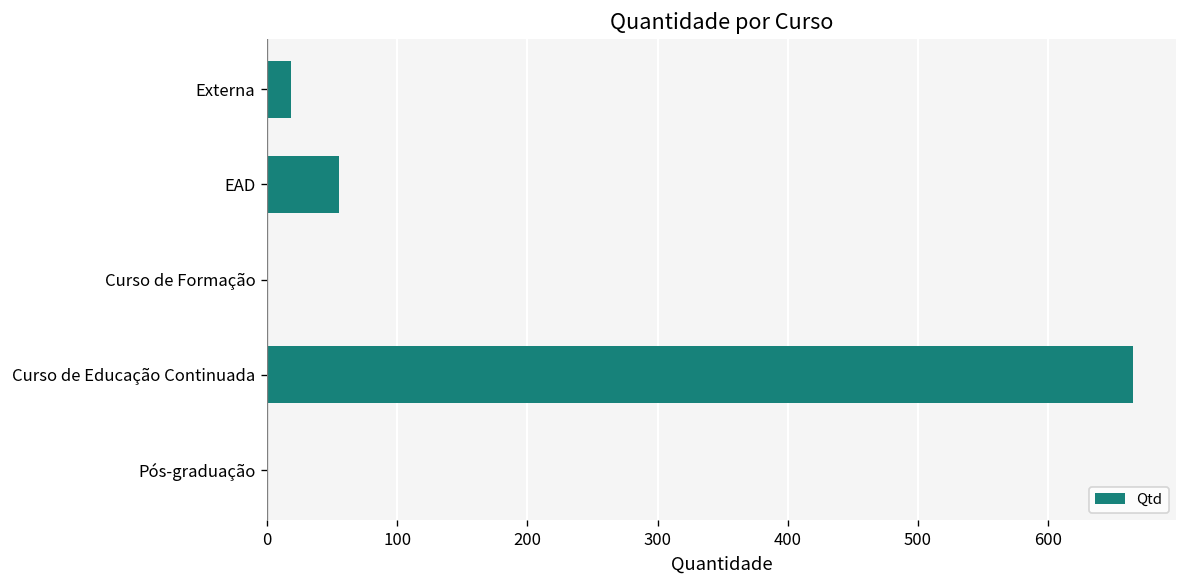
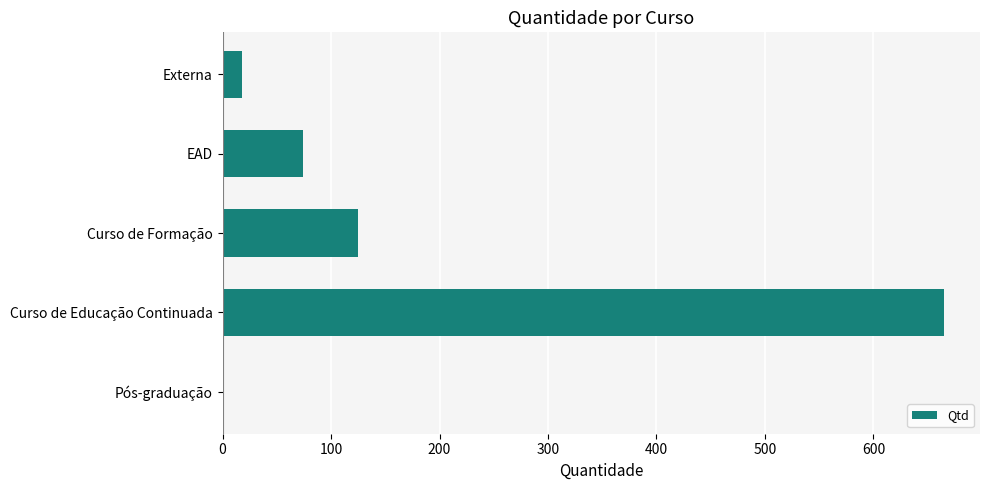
  {
    "Externa": 18,
-   "EAD": 55,
-   "Curso de Formação": 0,
+   "EAD": 74,
+   "Curso de Formação": 125,
    "Curso de Educação Continuada": 665,
    "Pós-graduação": 0
  }
